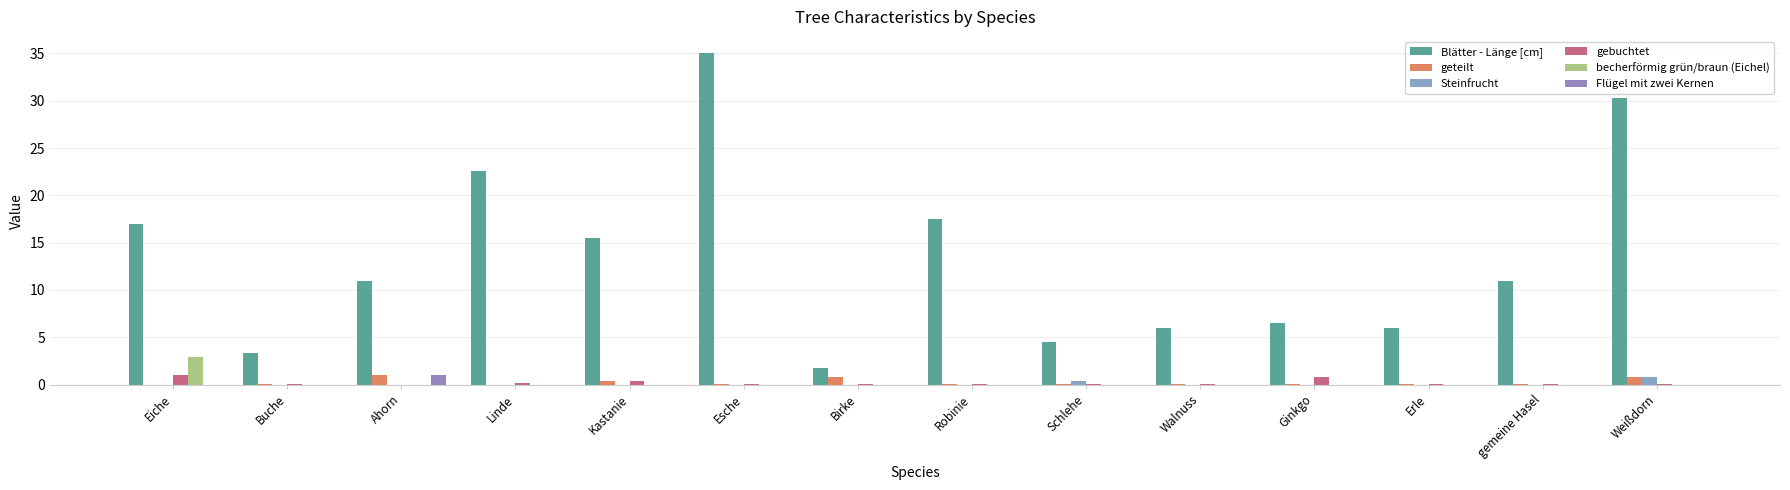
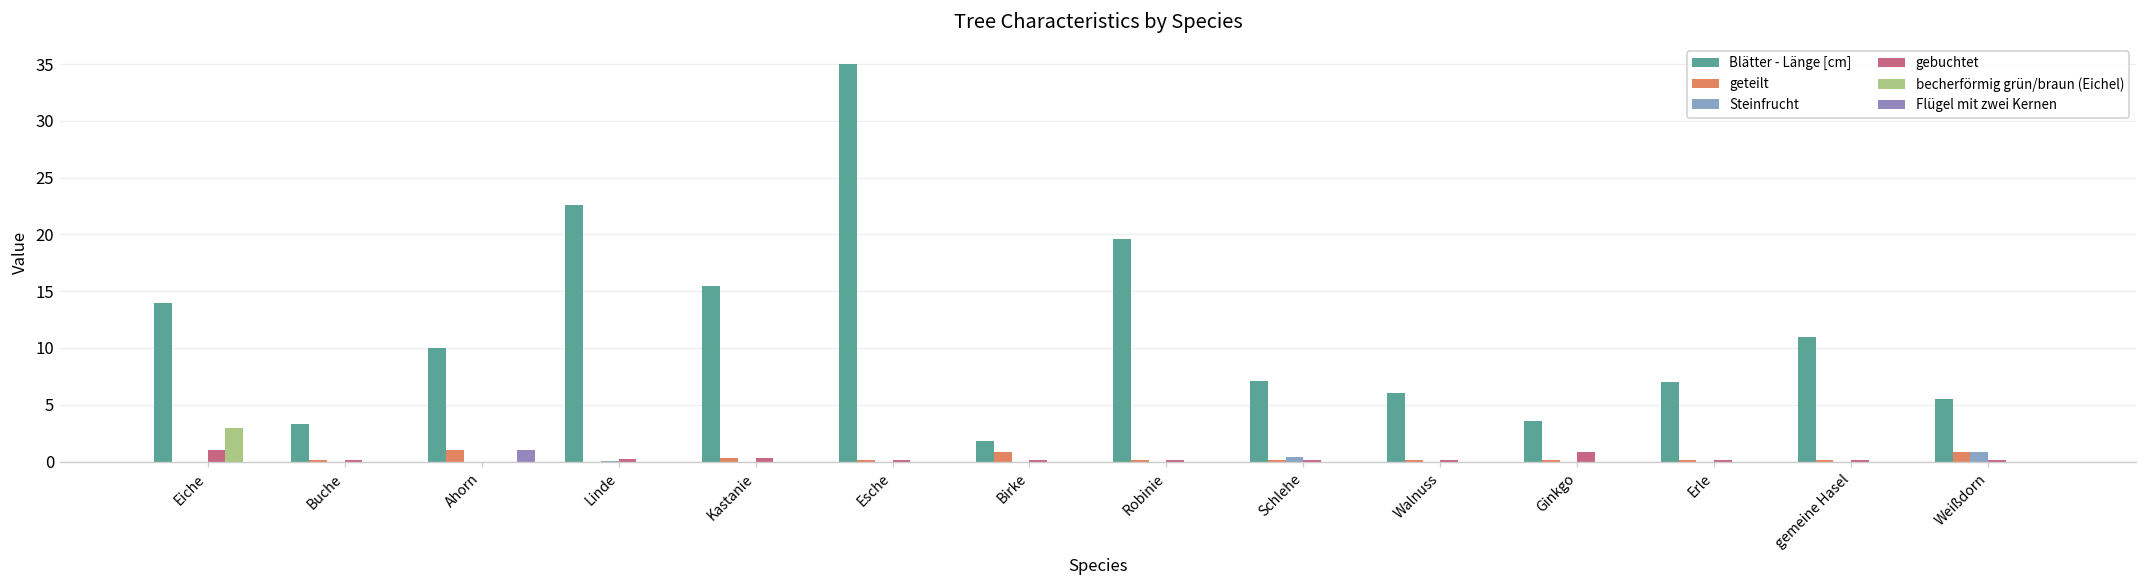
  {
    "Blätter - Länge [cm]": {
-     "Eiche": 17,
+     "Eiche": 14,
      "Buche": 3,
-     "Ahorn": 11,
+     "Ahorn": 10,
      "Linde": 23,
      "Kastanie": 16,
      "Esche": 35,
      "Birke": 2,
-     "Robinie": 18,
-     "Schlehe": 5,
+     "Robinie": 20,
+     "Schlehe": 7,
      "Walnuss": 6,
-     "Ginkgo": 7,
-     "Erle": 6,
+     "Ginkgo": 4,
+     "Erle": 7,
      "gemeine Hasel": 11,
-     "Weißdorn": 30
+     "Weißdorn": 6
    },
    "becherförmig grün/braun (Eichel)": {
      "Eiche": 3,
      "Buche": 0,
      "Ahorn": 0,
      "Linde": 0,
      "Kastanie": 0,
      "Esche": 0,
      "Birke": 0,
      "Robinie": 0,
      "Schlehe": 0,
      "Walnuss": 0,
      "Ginkgo": 0,
      "Erle": 0,
      "gemeine Hasel": 0,
      "Weißdorn": 0
    }
  }
